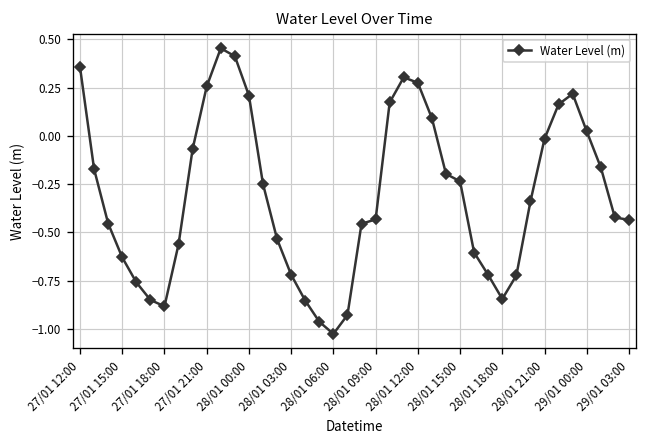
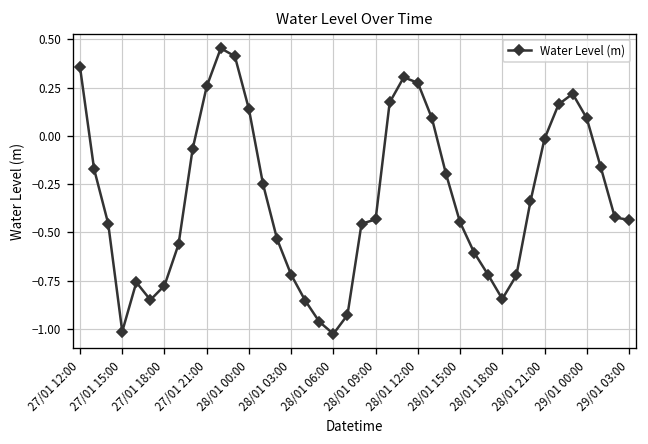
  {
    "27/01 12:00": 0.36,
-   "27/01 15:00": -0.63,
-   "27/01 18:00": -0.88,
+   "27/01 15:00": -1.01,
+   "27/01 18:00": -0.78,
    "27/01 21:00": 0.26,
-   "28/01 00:00": 0.21,
+   "28/01 00:00": 0.14,
    "28/01 03:00": -0.72,
    "28/01 06:00": -1.03,
    "28/01 09:00": -0.43,
    "28/01 12:00": 0.27,
-   "28/01 15:00": -0.24,
+   "28/01 15:00": -0.45,
    "28/01 18:00": -0.84,
    "28/01 21:00": -0.02,
-   "29/01 00:00": 0.02,
+   "29/01 00:00": 0.09,
    "29/01 03:00": -0.43
  }
